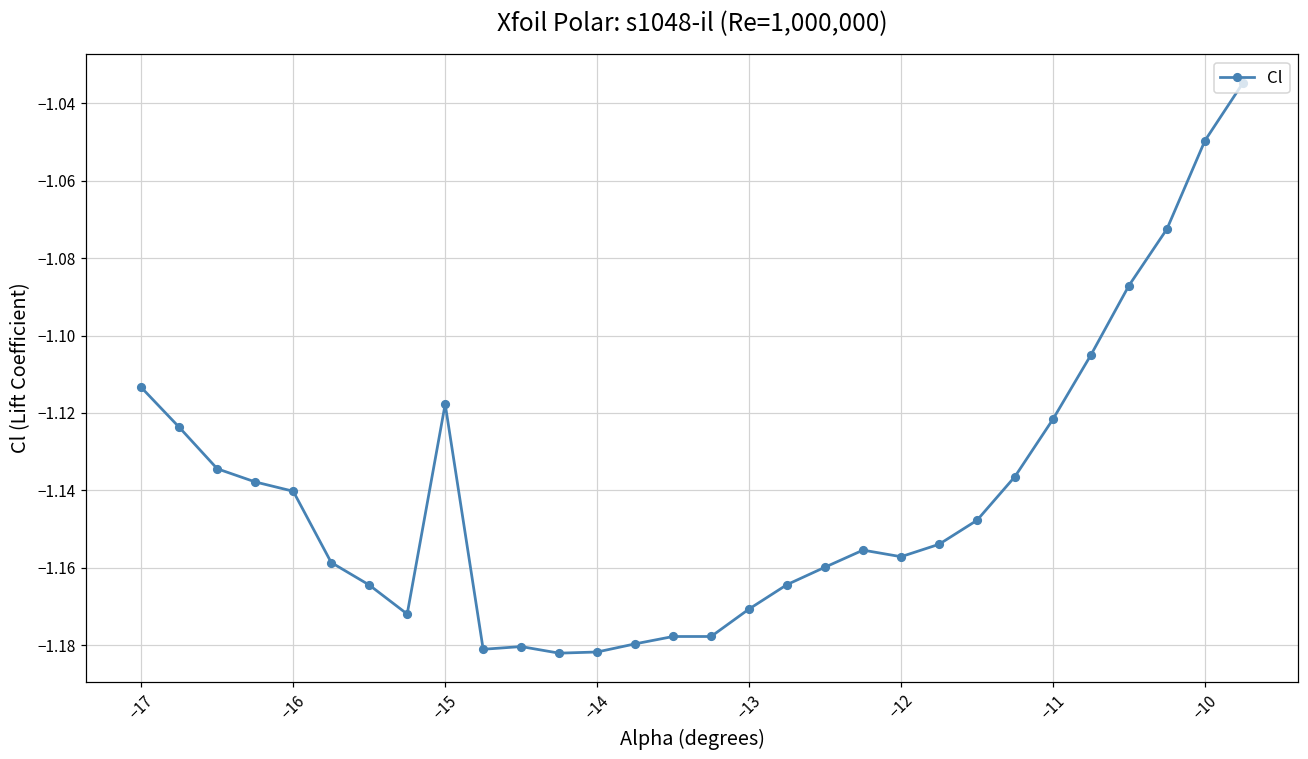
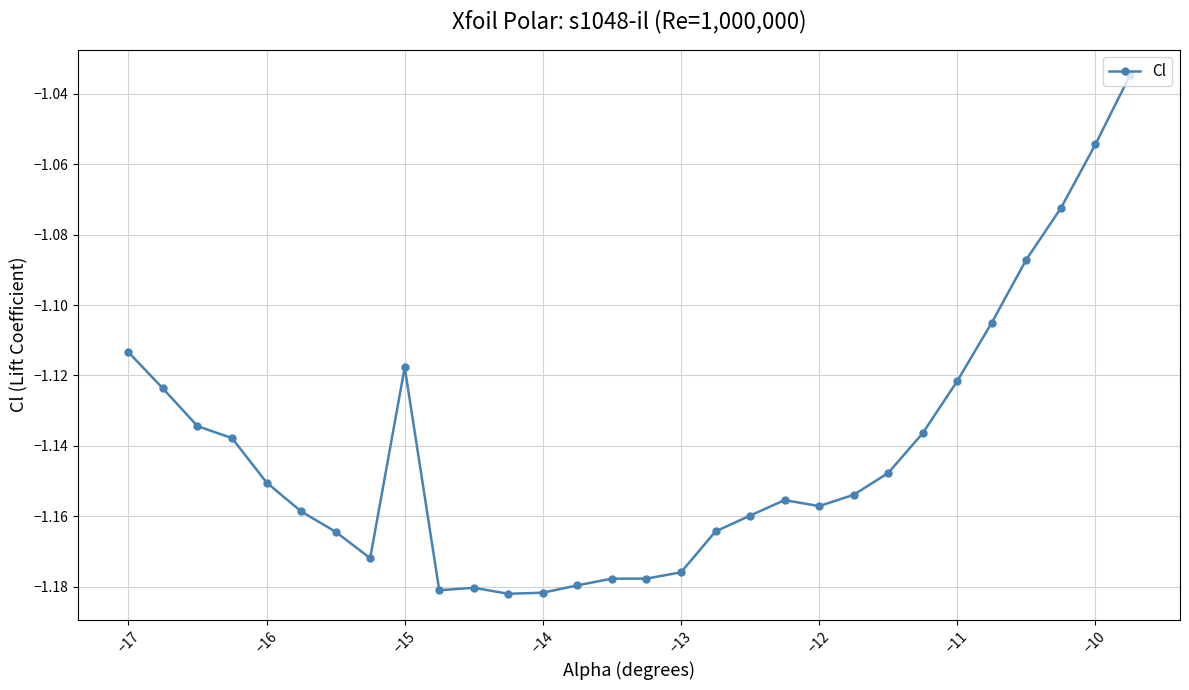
  {
    "−17": -1.113,
-   "−16": -1.140,
+   "−16": -1.150,
    "−15": -1.118,
    "−14": -1.182,
-   "−13": -1.171,
+   "−13": -1.176,
    "−12": -1.157,
    "−11": -1.122,
-   "−10": -1.050
+   "−10": -1.054
  }
